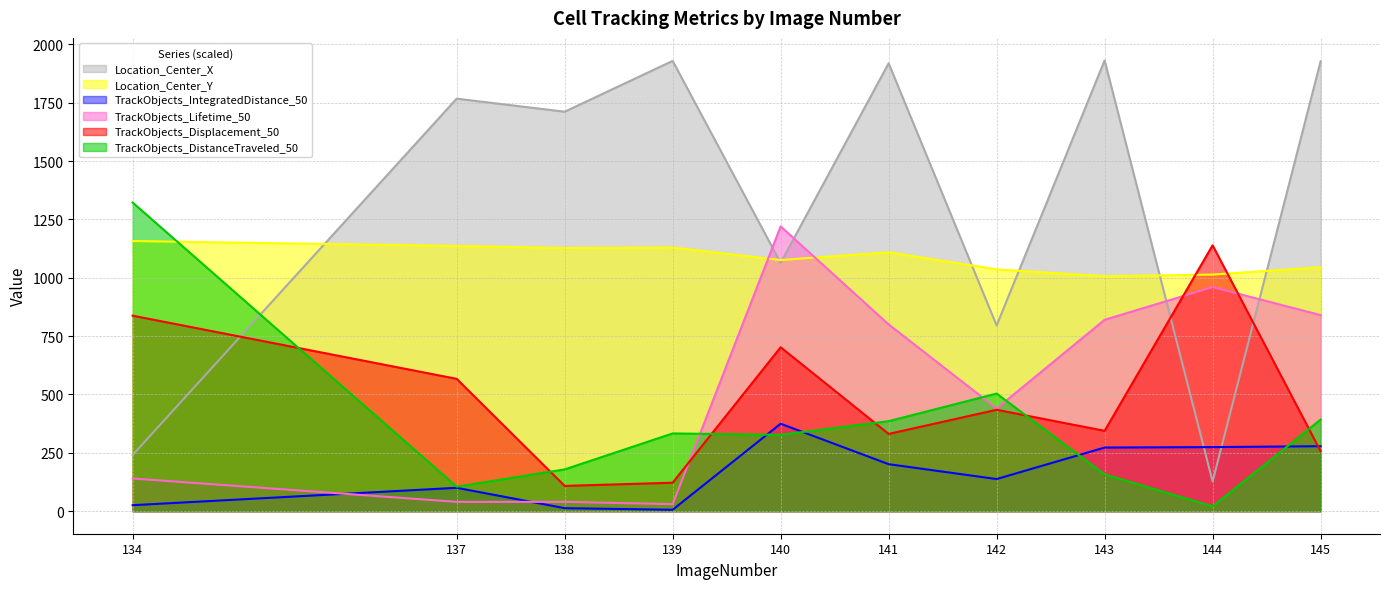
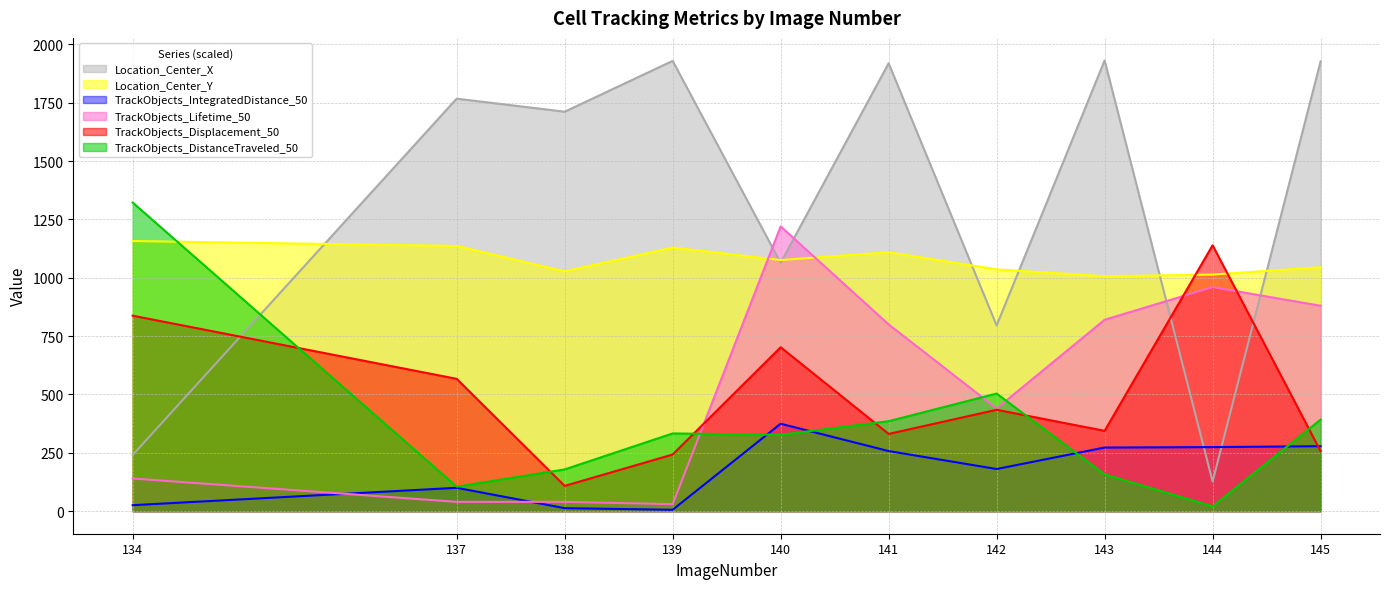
  {
    "Location_Center_X": {
      "134": 240,
      "137": 1770,
      "138": 1710,
      "139": 1930,
      "140": 1060,
      "141": 1920,
      "142": 800,
      "143": 1930,
      "144": 130,
      "145": 1930
    },
    "Location_Center_Y": {
      "134": 1160,
      "137": 1140,
-     "138": 1130,
+     "138": 1030,
      "139": 1130,
      "140": 1080,
      "141": 1110,
      "142": 1040,
      "143": 1010,
      "144": 1010,
      "145": 1050
    },
    "TrackObjects_IntegratedDistance_50": {
      "134": 30,
      "138": 10,
      "139": 10,
      "140": 370,
-     "141": 200,
-     "142": 140,
+     "141": 260,
+     "142": 180,
      "143": 270,
      "144": 270,
      "145": 280
    },
    "TrackObjects_Lifetime_50": {
      "134": 140,
      "137": 40,
      "138": 40,
      "139": 30,
      "140": 1220,
      "141": 800,
      "143": 820,
      "144": 960,
-     "145": 840
+     "145": 880
    },
    "TrackObjects_Displacement_50": {
      "134": 840,
      "137": 570,
      "138": 110,
-     "139": 120,
+     "139": 240,
      "140": 700,
      "141": 330,
      "143": 340,
      "144": 1140,
      "145": 260
    },
    "TrackObjects_DistanceTraveled_50": {
      "134": 1320,
      "138": 180,
      "139": 330,
      "140": 330,
      "141": 390,
      "142": 500,
      "143": 160,
      "144": 20,
      "145": 390
    }
  }
